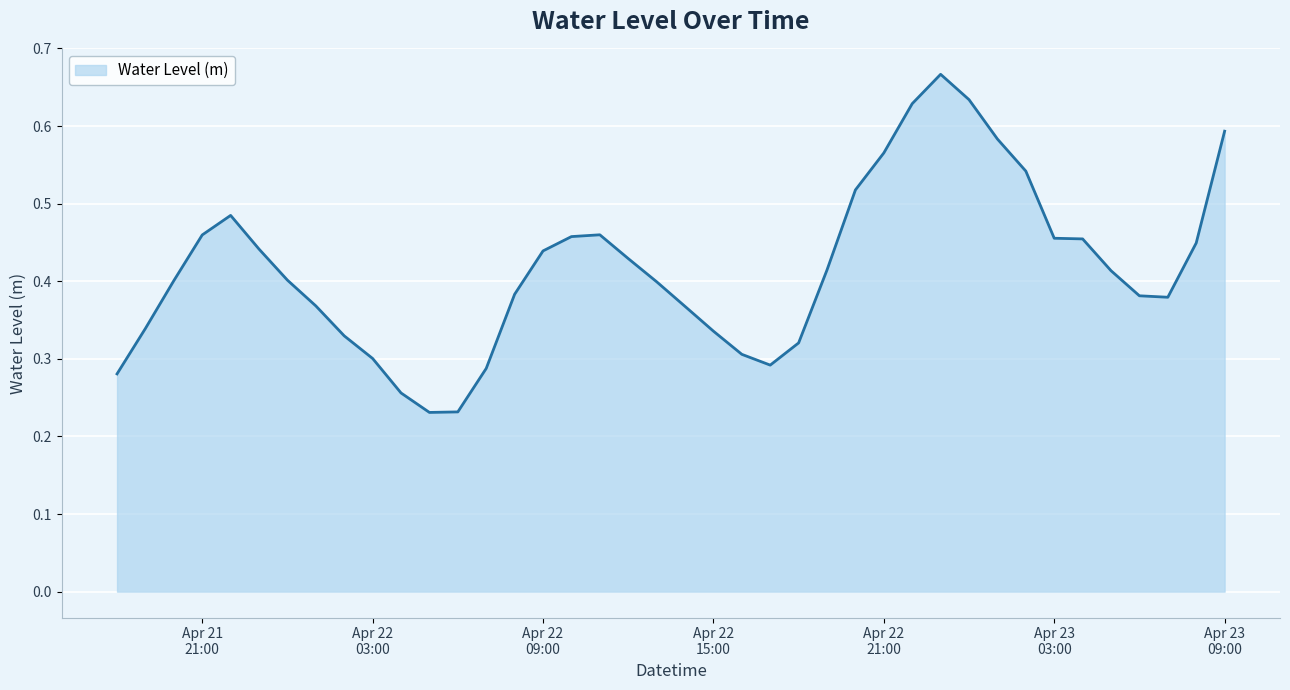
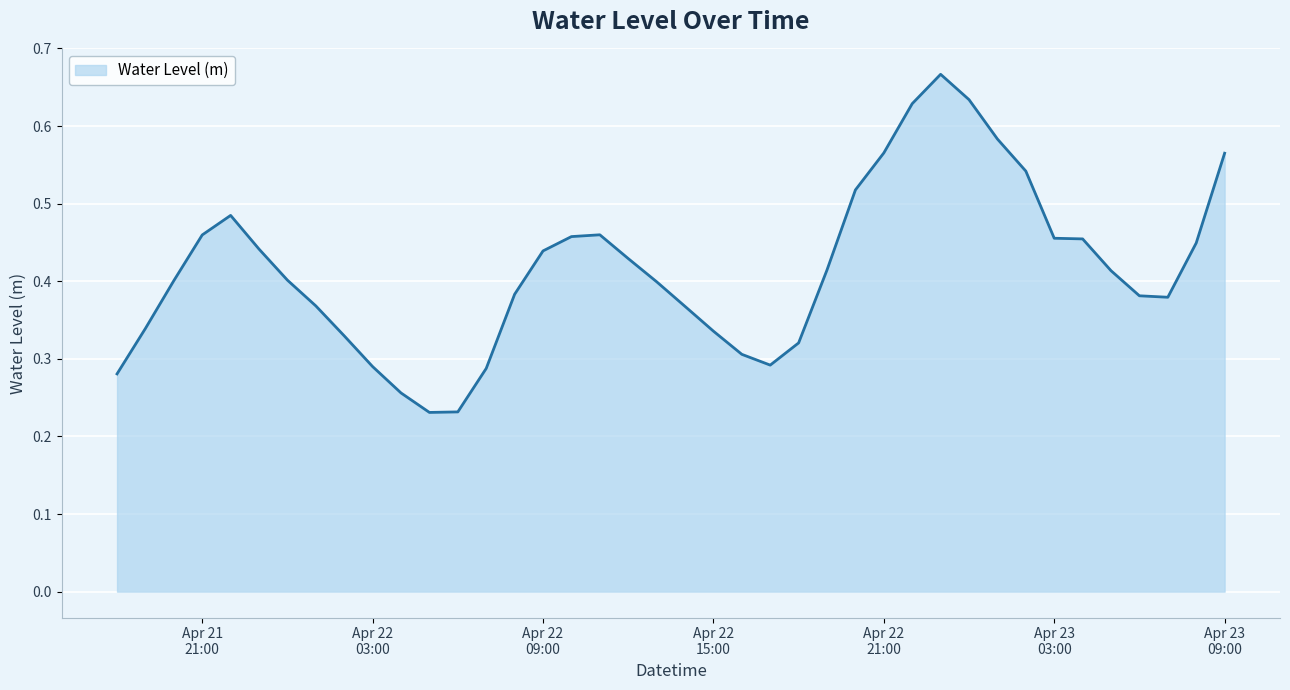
  {
    "Apr 21 21:00": 0.46,
-   "Apr 22 03:00": 0.30,
+   "Apr 22 03:00": 0.29,
    "Apr 22 09:00": 0.44,
    "Apr 22 15:00": 0.34,
    "Apr 22 21:00": 0.57,
    "Apr 23 03:00": 0.46,
-   "Apr 23 09:00": 0.59
+   "Apr 23 09:00": 0.57
  }
